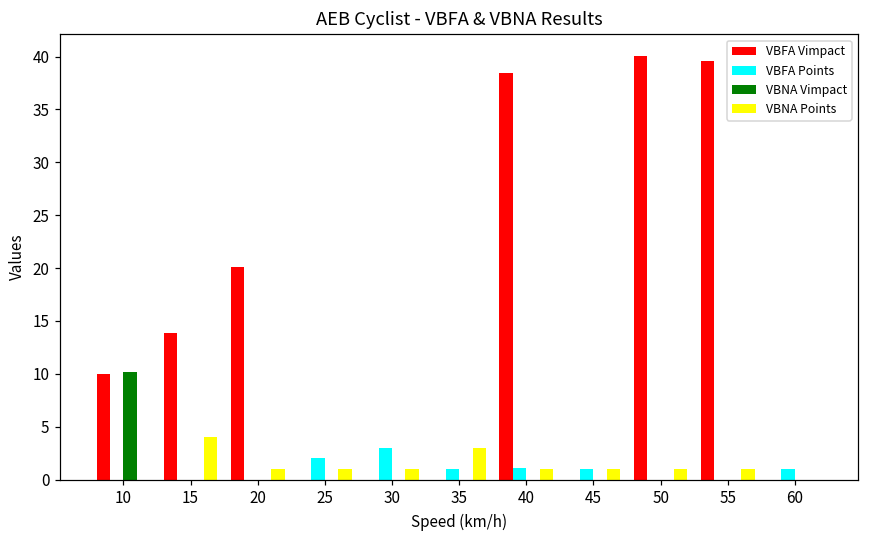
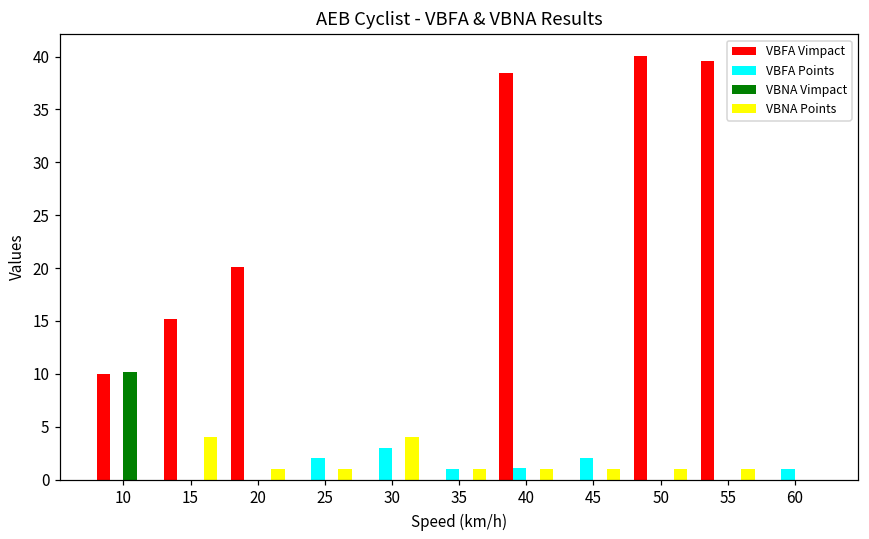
  {
    "VBFA Vimpact": {
      "10": 10,
-     "15": 14,
+     "15": 15,
      "20": 20,
      "25": 0,
      "30": 0,
      "35": 0,
      "40": 38,
      "45": 0,
      "50": 40,
      "55": 40,
      "60": 0
    },
    "VBFA Points": {
      "10": 0,
      "15": 0,
      "20": 0,
      "25": 2,
      "30": 3,
      "35": 1,
      "40": 1,
-     "45": 1,
+     "45": 2,
      "50": 0,
      "55": 0,
      "60": 1
    },
    "VBNA Vimpact": {
      "10": 10,
      "15": 0,
      "20": 0,
      "25": 0,
      "30": 0,
      "35": 0,
      "40": 0,
      "45": 0,
      "50": 0,
      "55": 0,
      "60": 0
    },
    "VBNA Points": {
      "10": 0,
      "15": 4,
      "20": 1,
      "25": 1,
-     "30": 1,
-     "35": 3,
+     "30": 4,
+     "35": 1,
      "40": 1,
      "45": 1,
      "50": 1,
      "55": 1,
      "60": 0
    }
  }
